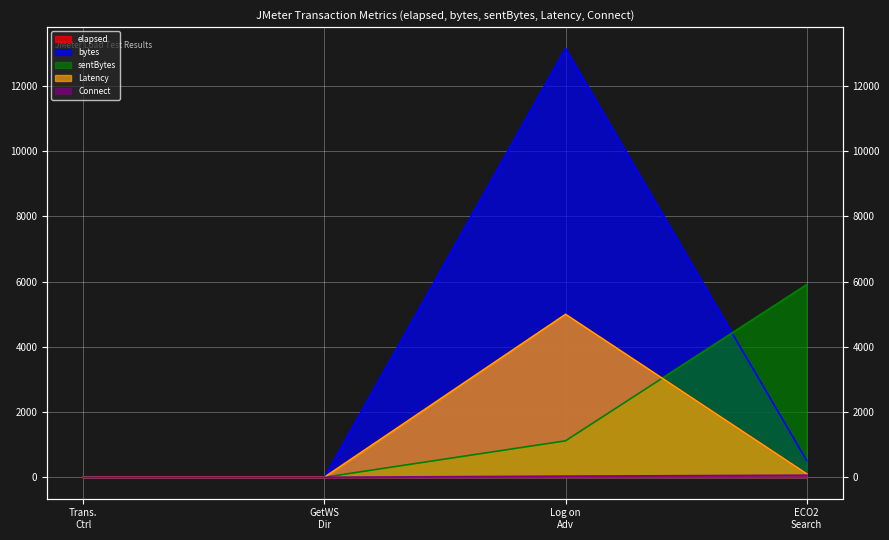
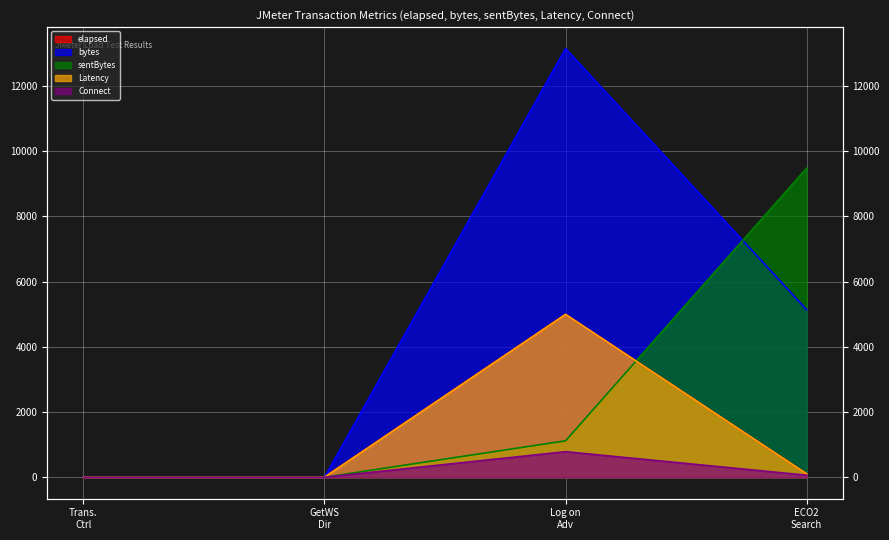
  {
    "Latency": {
      "Log on Adv": 5000
    },
    "bytes": {
      "Log on Adv": 13100,
-     "ECO2 Search": 500
+     "ECO2 Search": 5100
    },
    "sentBytes": {
      "Log on Adv": 1100,
-     "ECO2 Search": 5900
+     "ECO2 Search": 9500
    },
    "Connect": {
-     "Log on Adv": 0
+     "Log on Adv": 800
    }
  }
